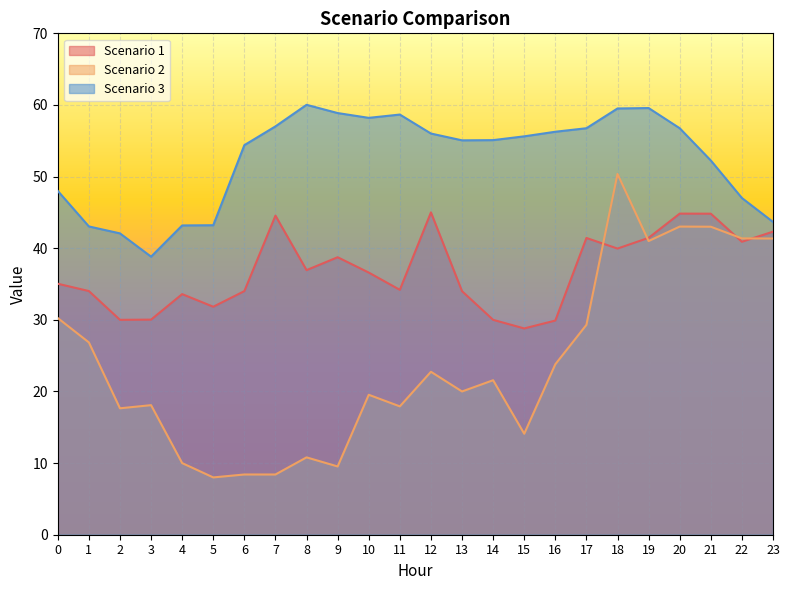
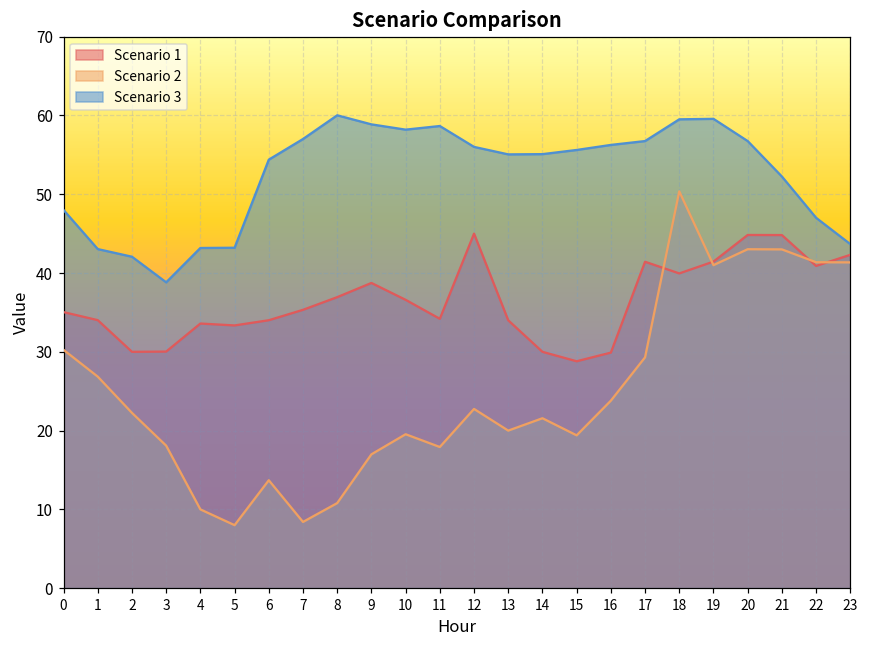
  {
    "Scenario 1": {
      "0": 35,
      "1": 34,
      "2": 30,
      "3": 30,
      "4": 34,
-     "5": 32,
+     "5": 33,
      "6": 34,
-     "7": 45,
+     "7": 35,
      "8": 37,
      "9": 39,
      "10": 37,
      "11": 34,
      "12": 45,
      "13": 34,
      "14": 30,
      "15": 29,
      "16": 30,
      "17": 41,
      "18": 40,
      "19": 41,
      "20": 45,
      "21": 45,
      "22": 41,
      "23": 42
    },
    "Scenario 2": {
      "0": 30,
      "1": 27,
-     "2": 18,
+     "2": 22,
      "3": 18,
      "4": 10,
      "5": 8,
-     "6": 8,
+     "6": 14,
      "7": 8,
      "8": 11,
-     "9": 10,
+     "9": 17,
      "10": 20,
      "11": 18,
      "12": 23,
      "13": 20,
      "14": 22,
-     "15": 14,
+     "15": 19,
      "16": 24,
      "17": 29,
      "18": 50,
      "19": 41,
      "20": 43,
      "21": 43,
      "22": 41,
      "23": 41
    },
    "Scenario 3": {
      "0": 48,
      "1": 43,
      "2": 42,
      "3": 39,
      "4": 43,
      "5": 43,
      "6": 54,
      "7": 57,
      "8": 60,
      "9": 59,
      "10": 58,
      "11": 59,
      "12": 56,
      "13": 55,
      "14": 55,
      "15": 56,
      "16": 56,
      "17": 57,
      "18": 60,
      "19": 60,
      "20": 57,
      "21": 52,
      "22": 47,
      "23": 44
    }
  }
